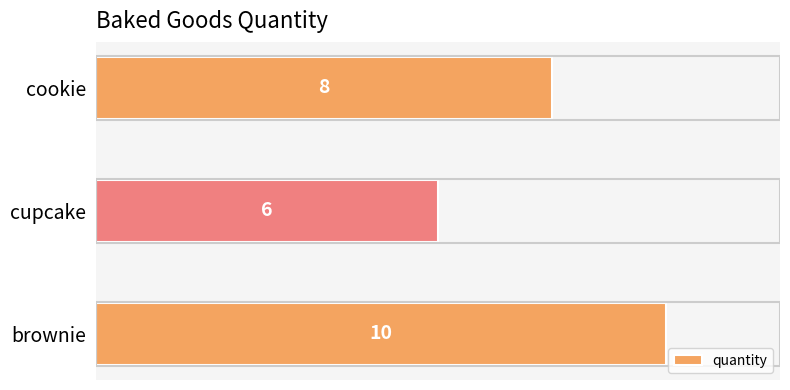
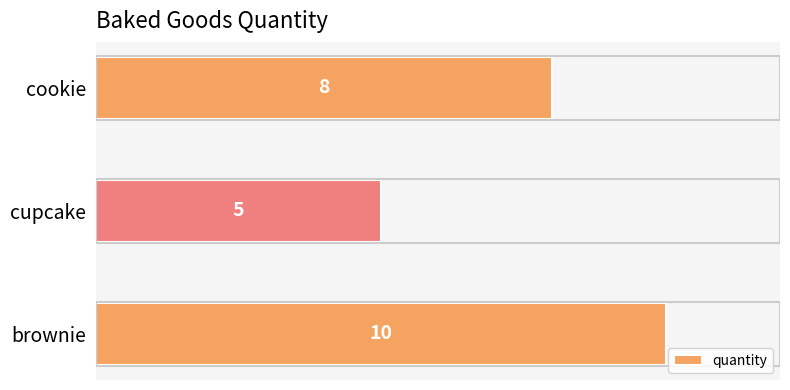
  {
    "cookie": 8,
-   "cupcake": 6,
+   "cupcake": 5,
    "brownie": 10
  }
